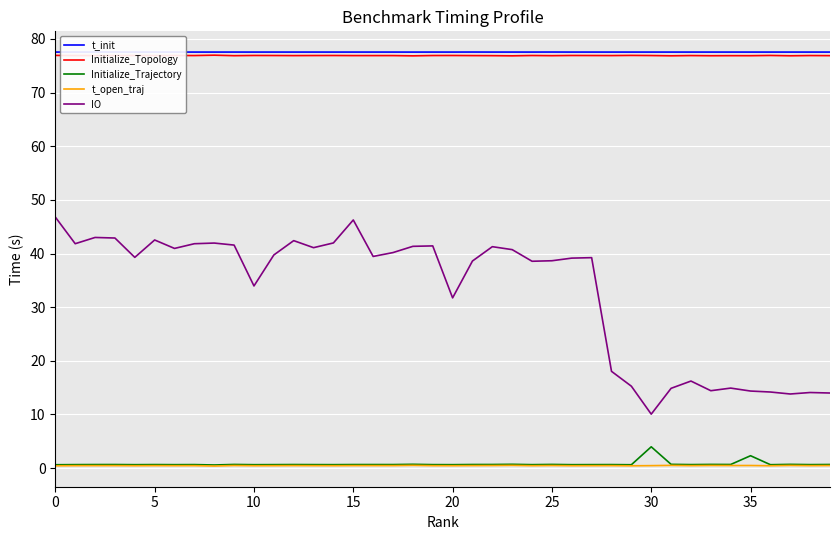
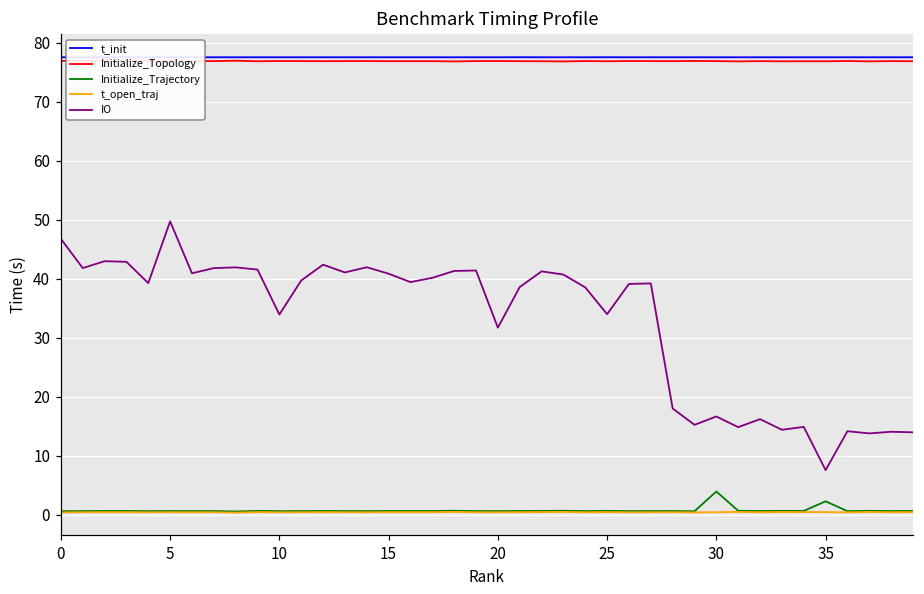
  {
    "t_init": {
      "0": 78,
      "10": 78,
      "15": 78,
      "20": 78,
      "25": 78,
      "30": 78,
      "35": 78
    },
    "Initialize_Topology": {
      "0": 77,
      "10": 77,
      "15": 77,
      "20": 77,
      "25": 77,
      "30": 77,
      "35": 77
    },
    "Initialize_Trajectory": {
      "30": 4,
      "35": 2
    },
    "t_open_traj": {
      "30": 0,
      "35": 0
    },
    "IO": {
      "0": 47,
-     "5": 43,
+     "5": 50,
      "10": 34,
-     "15": 46,
+     "15": 41,
      "20": 32,
-     "25": 39,
-     "30": 10,
-     "35": 14
+     "25": 34,
+     "30": 17,
+     "35": 8
    }
  }
